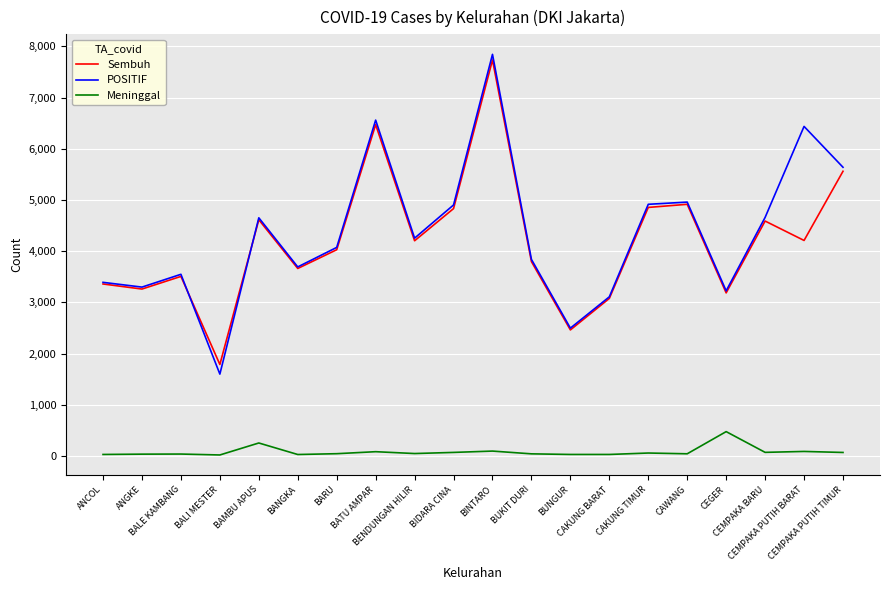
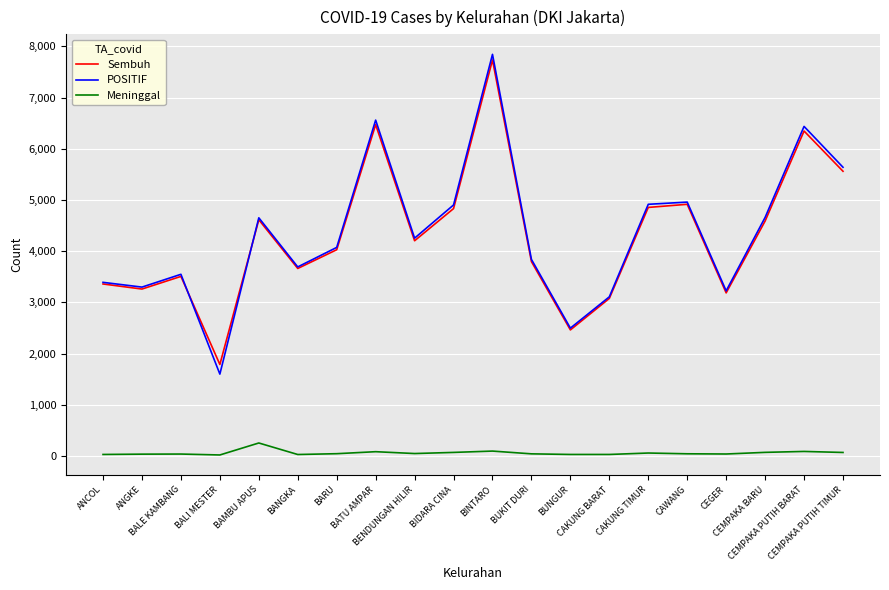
  {
    "Sembuh": {
      "BALI MESTER": "1,800",
      "BATU AMPAR": "6,500",
      "BENDUNGAN HILIR": "4,200",
      "BIDARA CINA": "4,800",
      "BINTARO": "7,700",
      "CAKUNG TIMUR": "4,900",
      "CEMPAKA BARU": "4,600",
-     "CEMPAKA PUTIH BARAT": "4,200",
+     "CEMPAKA PUTIH BARAT": "6,300",
      "CEMPAKA PUTIH TIMUR": "5,600"
    },
    "POSITIF": {
      "BALI MESTER": "1,600",
      "BATU AMPAR": "6,600",
      "BENDUNGAN HILIR": "4,300",
      "BIDARA CINA": "4,900",
      "BINTARO": "7,800",
      "CAKUNG TIMUR": "4,900",
      "CEMPAKA BARU": "4,700",
      "CEMPAKA PUTIH BARAT": "6,400",
      "CEMPAKA PUTIH TIMUR": "5,600"
    },
    "Meninggal": {
      "ANCOL": "0",
      "ANGKE": "0",
      "BALE KAMBANG": "0",
      "BALI MESTER": "0",
      "BAMBU APUS": "300",
      "BANGKA": "0",
      "BARU": "0",
      "BATU AMPAR": "100",
      "BENDUNGAN HILIR": "0",
      "BIDARA CINA": "100",
      "BINTARO": "100",
      "BUKIT DURI": "0",
      "BUNGUR": "0",
      "CAKUNG BARAT": "0",
      "CAKUNG TIMUR": "100",
      "CAWANG": "0",
-     "CEGER": "500",
+     "CEGER": "0",
      "CEMPAKA BARU": "100",
      "CEMPAKA PUTIH BARAT": "100",
      "CEMPAKA PUTIH TIMUR": "100"
    }
  }
